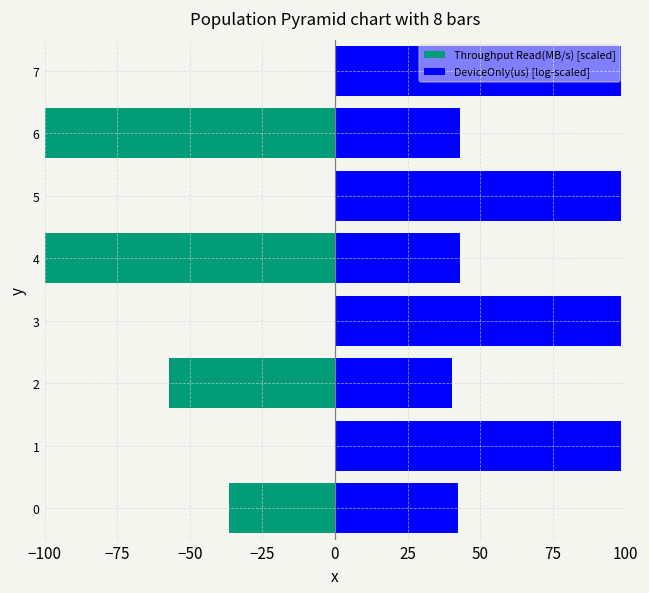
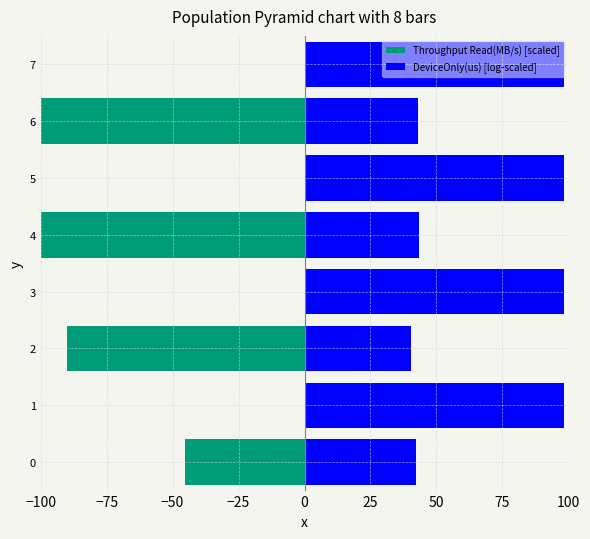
  {
    "Throughput Read(MB/s) [scaled]": {
      "7": 0,
      "5": 0,
      "3": 0,
-     "2": -57,
+     "2": -90,
      "1": 0,
-     "0": -36
+     "0": -45
    },
    "DeviceOnly(us) [log-scaled]": {
      "7": 99,
      "6": 43,
      "5": 99,
      "4": 43,
      "3": 99,
      "2": 40,
      "1": 99,
      "0": 42
    }
  }
